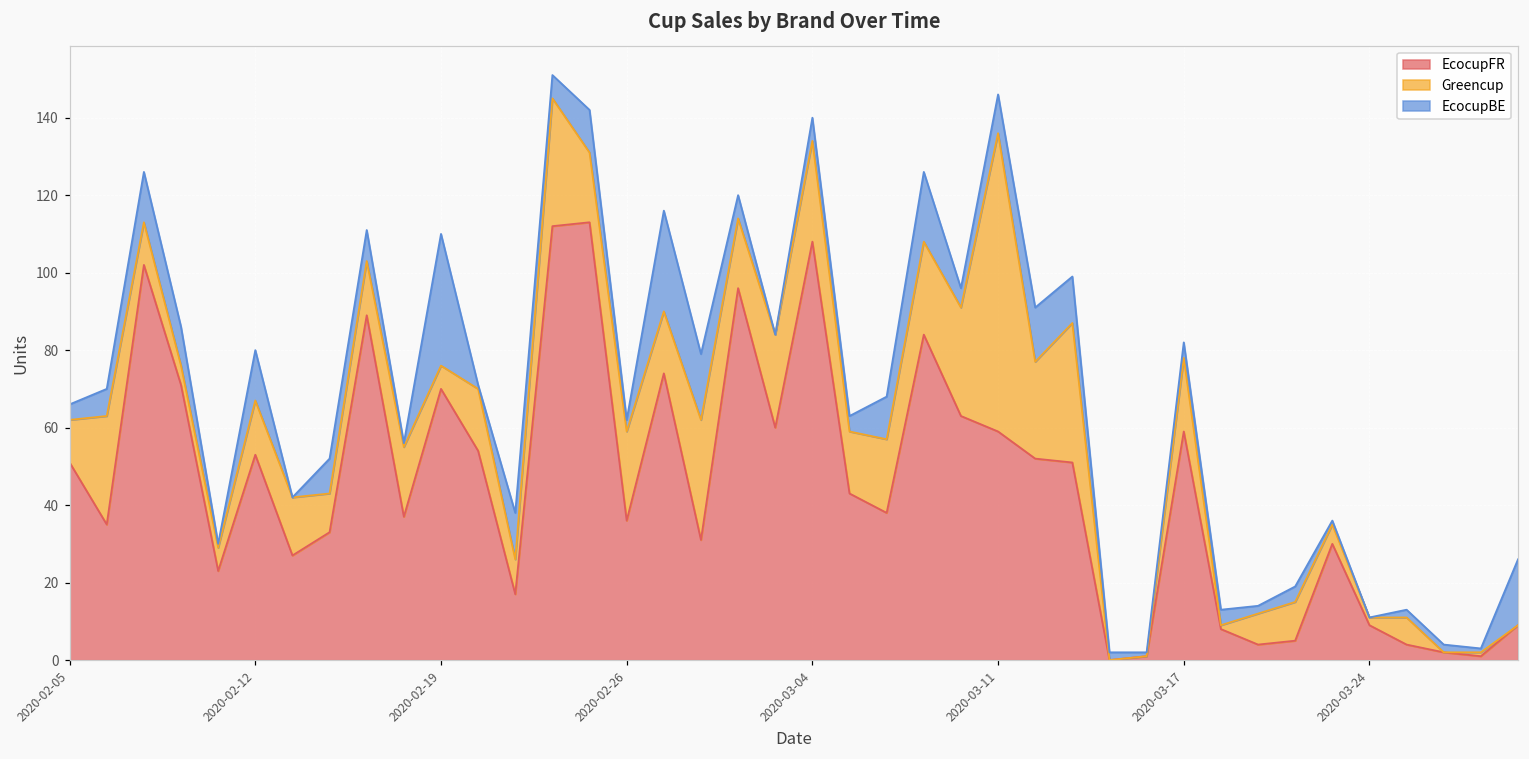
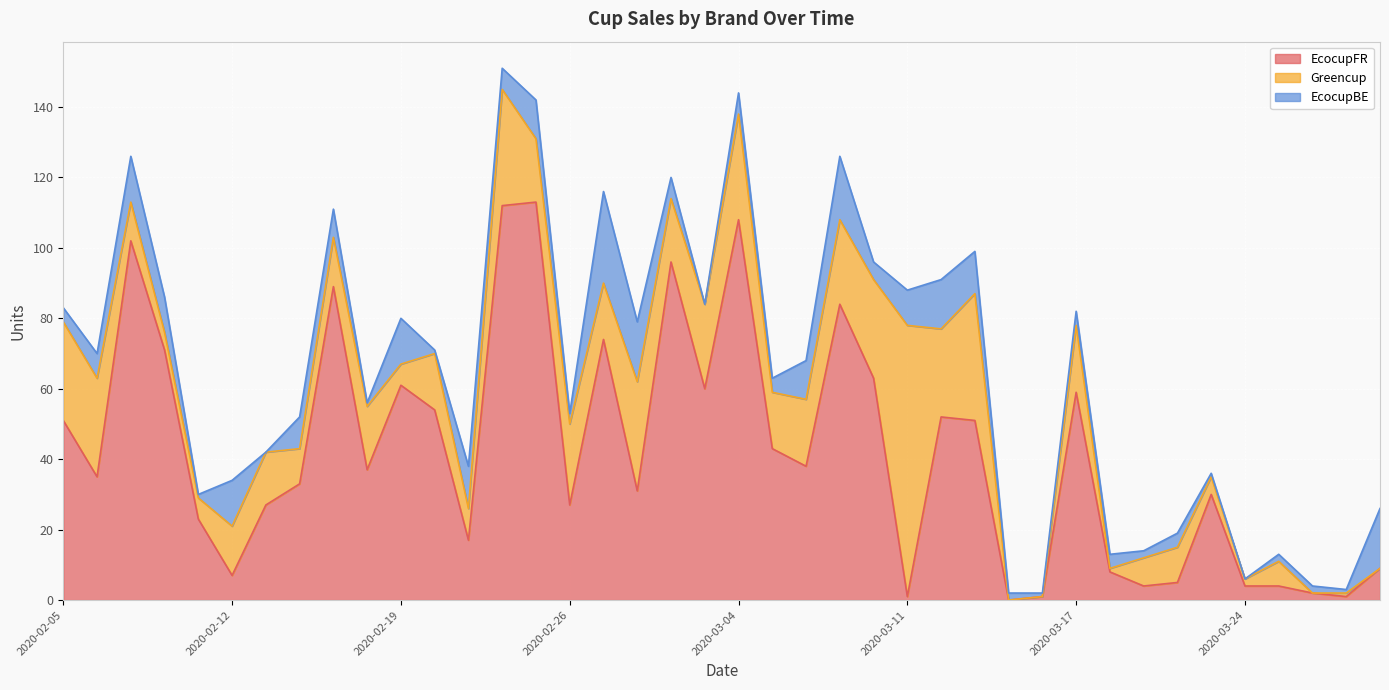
  {
    "EcocupFR": {
      "2020-02-05": 51,
-     "2020-02-12": 53,
-     "2020-02-19": 70,
-     "2020-02-26": 36,
+     "2020-02-12": 7,
+     "2020-02-19": 61,
+     "2020-02-26": 27,
      "2020-03-04": 108,
-     "2020-03-11": 59,
+     "2020-03-11": 1,
      "2020-03-17": 59,
-     "2020-03-24": 9
+     "2020-03-24": 4
    },
    "Greencup": {
-     "2020-02-05": 11,
+     "2020-02-05": 28,
      "2020-02-12": 14,
      "2020-02-19": 6,
      "2020-02-26": 23,
-     "2020-03-04": 26,
+     "2020-03-04": 30,
      "2020-03-11": 77,
      "2020-03-17": 19
    },
    "EcocupBE": {
      "2020-02-05": 4,
      "2020-02-12": 13,
-     "2020-02-19": 34,
+     "2020-02-19": 13,
      "2020-02-26": 3,
      "2020-03-04": 6,
      "2020-03-11": 10,
      "2020-03-17": 4
    }
  }
